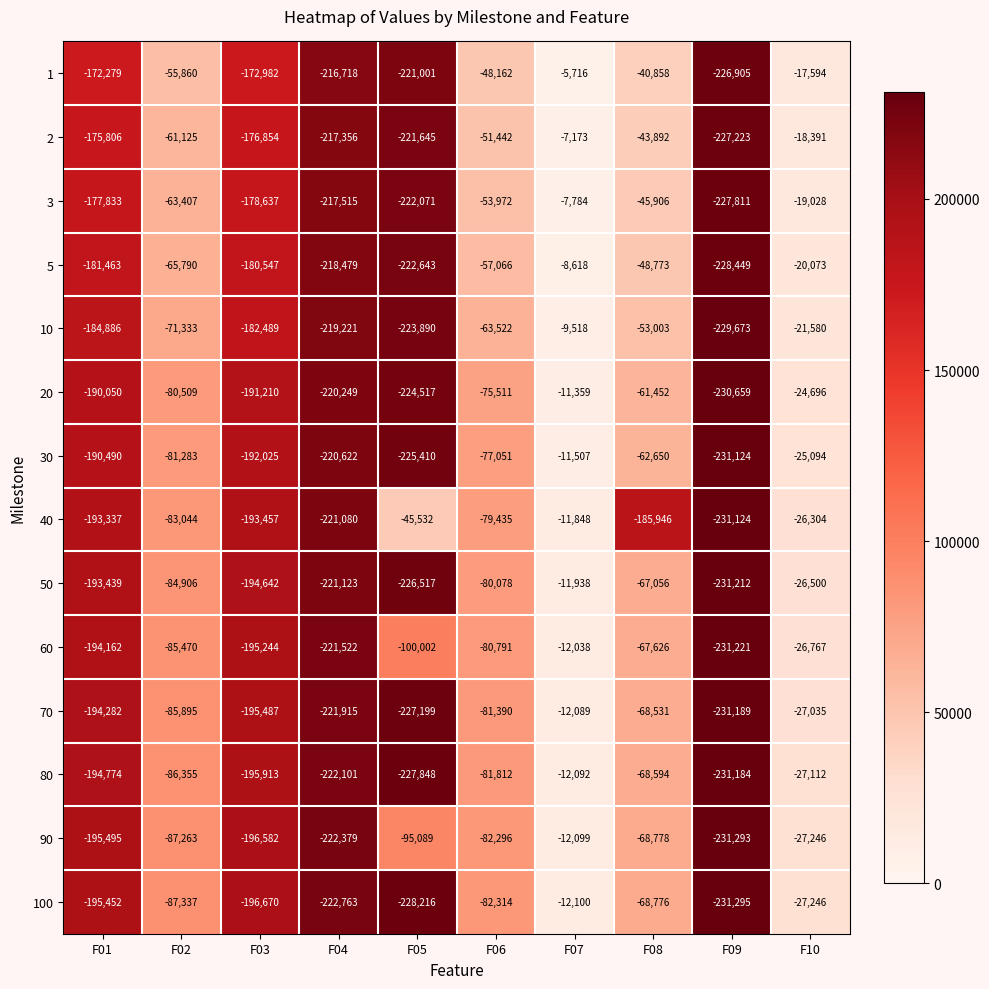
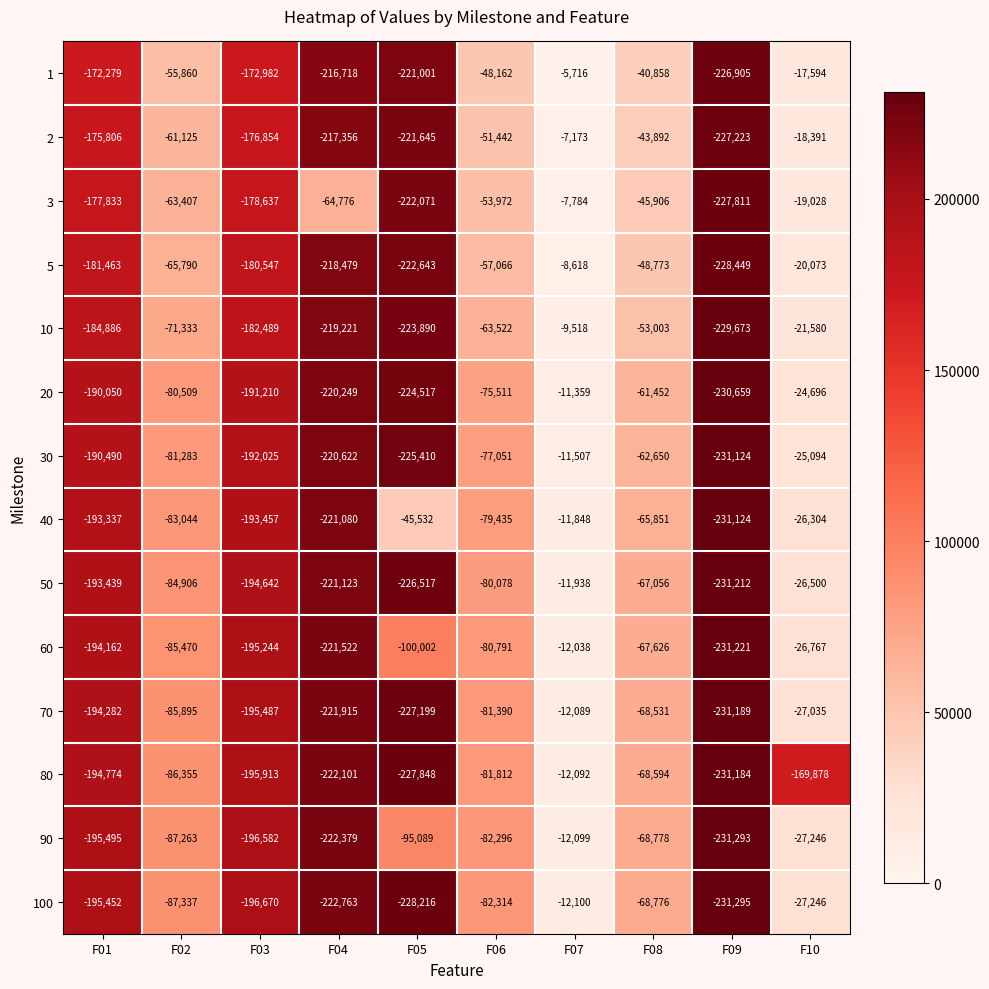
  {
    "1": {
      "F01": "-172,279",
      "F02": "-55,860",
      "F03": "-172,982",
      "F04": "-216,718",
      "F05": "-221,001",
      "F06": "-48,162",
      "F07": "-5,716",
      "F08": "-40,858",
      "F09": "-226,905",
      "F10": "-17,594"
    },
    "2": {
      "F01": "-175,806",
      "F02": "-61,125",
      "F03": "-176,854",
      "F04": "-217,356",
      "F05": "-221,645",
      "F06": "-51,442",
      "F07": "-7,173",
      "F08": "-43,892",
      "F09": "-227,223",
      "F10": "-18,391"
    },
    "3": {
      "F01": "-177,833",
      "F02": "-63,407",
      "F03": "-178,637",
-     "F04": "-217,515",
+     "F04": "-64,776",
      "F05": "-222,071",
      "F06": "-53,972",
      "F07": "-7,784",
      "F08": "-45,906",
      "F09": "-227,811",
      "F10": "-19,028"
    },
    "5": {
      "F01": "-181,463",
      "F02": "-65,790",
      "F03": "-180,547",
      "F04": "-218,479",
      "F05": "-222,643",
      "F06": "-57,066",
      "F07": "-8,618",
      "F08": "-48,773",
      "F09": "-228,449",
      "F10": "-20,073"
    },
    "10": {
      "F01": "-184,886",
      "F02": "-71,333",
      "F03": "-182,489",
      "F04": "-219,221",
      "F05": "-223,890",
      "F06": "-63,522",
      "F07": "-9,518",
      "F08": "-53,003",
      "F09": "-229,673",
      "F10": "-21,580"
    },
    "20": {
      "F01": "-190,050",
      "F02": "-80,509",
      "F03": "-191,210",
      "F04": "-220,249",
      "F05": "-224,517",
      "F06": "-75,511",
      "F07": "-11,359",
      "F08": "-61,452",
      "F09": "-230,659",
      "F10": "-24,696"
    },
    "30": {
      "F01": "-190,490",
      "F02": "-81,283",
      "F03": "-192,025",
      "F04": "-220,622",
      "F05": "-225,410",
      "F06": "-77,051",
      "F07": "-11,507",
      "F08": "-62,650",
      "F09": "-231,124",
      "F10": "-25,094"
    },
    "40": {
      "F01": "-193,337",
      "F02": "-83,044",
      "F03": "-193,457",
      "F04": "-221,080",
      "F05": "-45,532",
      "F06": "-79,435",
      "F07": "-11,848",
-     "F08": "-185,946",
+     "F08": "-65,851",
      "F09": "-231,124",
      "F10": "-26,304"
    },
    "50": {
      "F01": "-193,439",
      "F02": "-84,906",
      "F03": "-194,642",
      "F04": "-221,123",
      "F05": "-226,517",
      "F06": "-80,078",
      "F07": "-11,938",
      "F08": "-67,056",
      "F09": "-231,212",
      "F10": "-26,500"
    },
    "60": {
      "F01": "-194,162",
      "F02": "-85,470",
      "F03": "-195,244",
      "F04": "-221,522",
      "F05": "-100,002",
      "F06": "-80,791",
      "F07": "-12,038",
      "F08": "-67,626",
      "F09": "-231,221",
      "F10": "-26,767"
    },
    "70": {
      "F01": "-194,282",
      "F02": "-85,895",
      "F03": "-195,487",
      "F04": "-221,915",
      "F05": "-227,199",
      "F06": "-81,390",
      "F07": "-12,089",
      "F08": "-68,531",
      "F09": "-231,189",
      "F10": "-27,035"
    },
    "80": {
      "F01": "-194,774",
      "F02": "-86,355",
      "F03": "-195,913",
      "F04": "-222,101",
      "F05": "-227,848",
      "F06": "-81,812",
      "F07": "-12,092",
      "F08": "-68,594",
      "F09": "-231,184",
-     "F10": "-27,112"
+     "F10": "-169,878"
    },
    "90": {
      "F01": "-195,495",
      "F02": "-87,263",
      "F03": "-196,582",
      "F04": "-222,379",
      "F05": "-95,089",
      "F06": "-82,296",
      "F07": "-12,099",
      "F08": "-68,778",
      "F09": "-231,293",
      "F10": "-27,246"
    },
    "100": {
      "F01": "-195,452",
      "F02": "-87,337",
      "F03": "-196,670",
      "F04": "-222,763",
      "F05": "-228,216",
      "F06": "-82,314",
      "F07": "-12,100",
      "F08": "-68,776",
      "F09": "-231,295",
      "F10": "-27,246"
    }
  }
